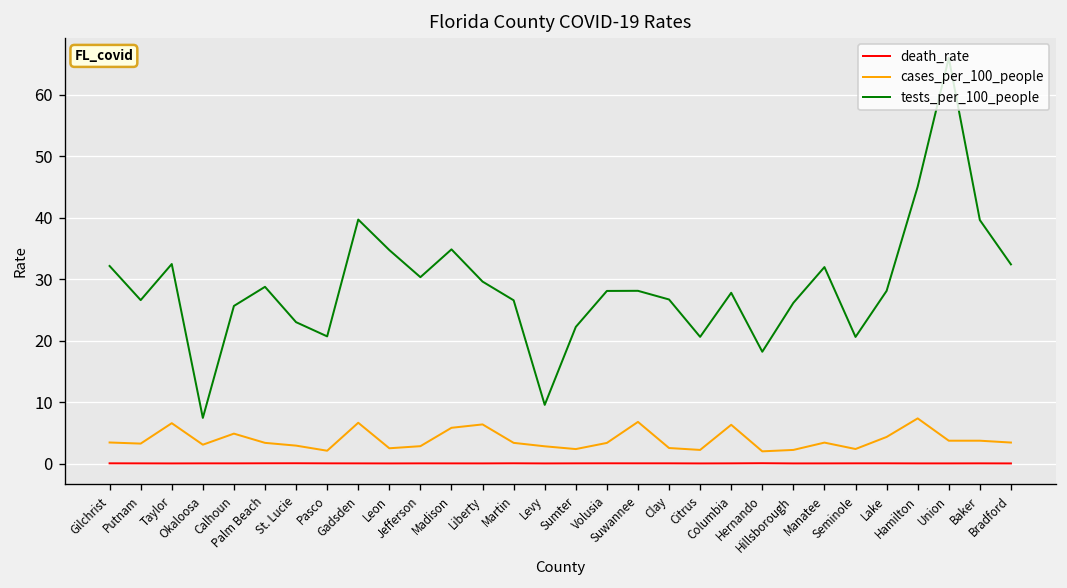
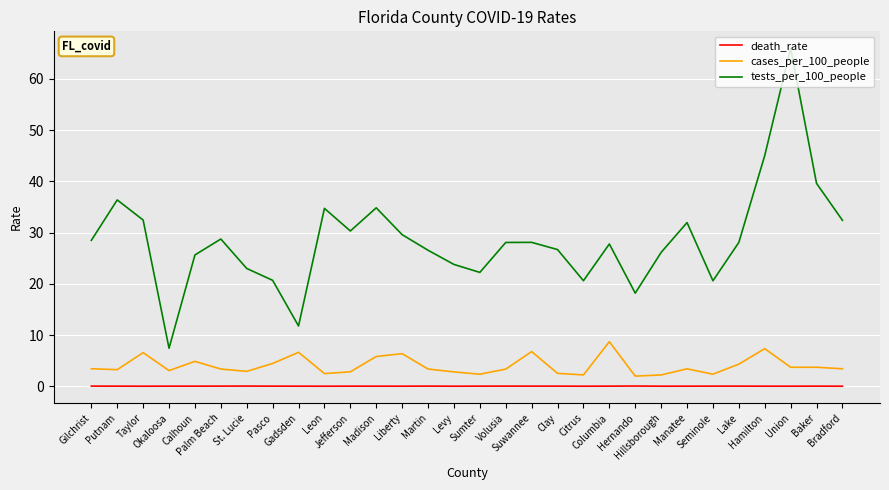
  {
    "death_rate": {
      "Gilchrist": 0,
      "Putnam": 0,
      "Taylor": 0,
      "Okaloosa": 0,
      "Calhoun": 0,
      "Palm Beach": 0,
      "St. Lucie": 0,
      "Pasco": 0,
      "Gadsden": 0,
      "Leon": 0,
      "Jefferson": 0,
      "Madison": 0,
      "Liberty": 0,
      "Martin": 0,
      "Levy": 0,
      "Sumter": 0,
      "Volusia": 0,
      "Suwannee": 0,
      "Clay": 0,
      "Citrus": 0,
      "Columbia": 0,
      "Hernando": 0,
      "Hillsborough": 0,
      "Manatee": 0,
      "Seminole": 0,
      "Lake": 0,
      "Hamilton": 0,
      "Union": 0,
      "Baker": 0,
      "Bradford": 0
    },
    "cases_per_100_people": {
      "Gilchrist": 3,
      "Putnam": 3,
      "Taylor": 7,
      "Okaloosa": 3,
      "Calhoun": 5,
      "Palm Beach": 3,
      "St. Lucie": 3,
-     "Pasco": 2,
+     "Pasco": 4,
      "Gadsden": 7,
      "Leon": 2,
      "Jefferson": 3,
      "Madison": 6,
      "Liberty": 6,
      "Martin": 3,
      "Levy": 3,
      "Sumter": 2,
      "Volusia": 3,
      "Suwannee": 7,
      "Clay": 3,
      "Citrus": 2,
-     "Columbia": 6,
+     "Columbia": 9,
      "Hernando": 2,
      "Hillsborough": 2,
      "Manatee": 3,
      "Seminole": 2,
      "Lake": 4,
      "Hamilton": 7,
      "Union": 4,
      "Baker": 4,
      "Bradford": 3
    },
    "tests_per_100_people": {
-     "Gilchrist": 32,
-     "Putnam": 27,
+     "Gilchrist": 28,
+     "Putnam": 36,
      "Taylor": 32,
      "Okaloosa": 7,
      "Calhoun": 26,
      "Palm Beach": 29,
      "St. Lucie": 23,
      "Pasco": 21,
-     "Gadsden": 40,
+     "Gadsden": 12,
      "Leon": 35,
      "Jefferson": 30,
      "Madison": 35,
      "Liberty": 30,
      "Martin": 27,
-     "Levy": 10,
+     "Levy": 24,
      "Sumter": 22,
      "Volusia": 28,
      "Suwannee": 28,
      "Clay": 27,
      "Citrus": 21,
      "Columbia": 28,
      "Hernando": 18,
      "Hillsborough": 26,
      "Manatee": 32,
      "Seminole": 21,
      "Lake": 28,
      "Hamilton": 45,
      "Baker": 40,
      "Bradford": 32
    }
  }
